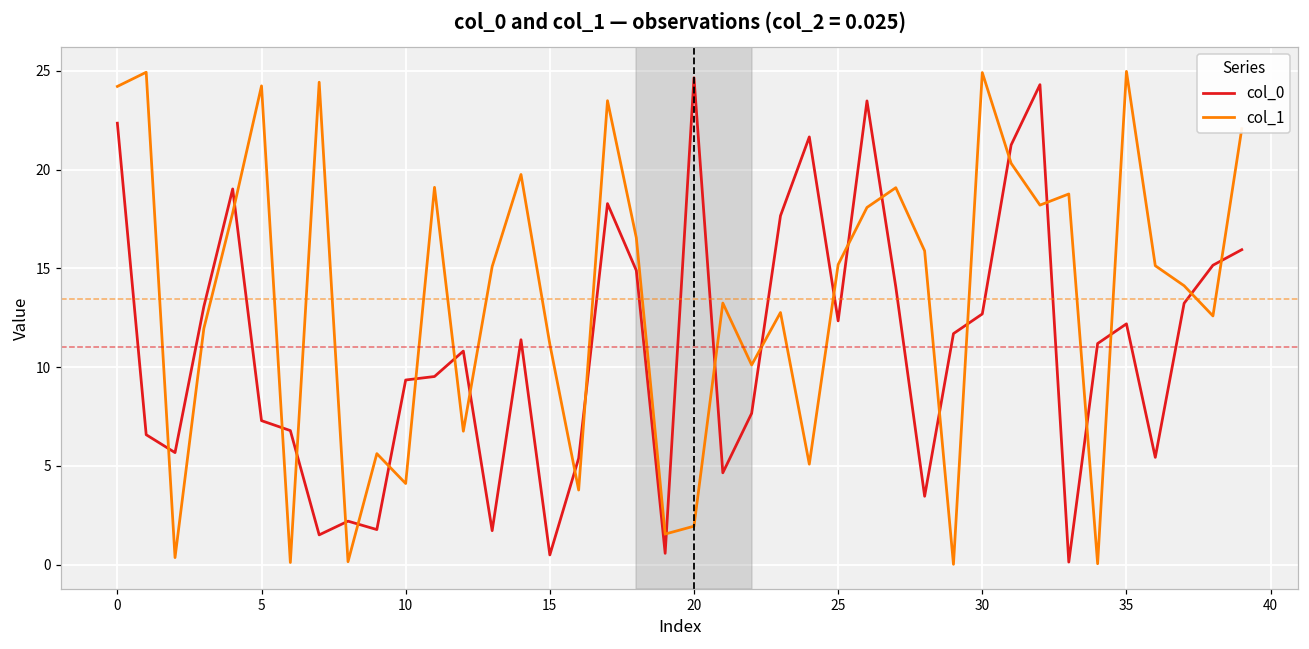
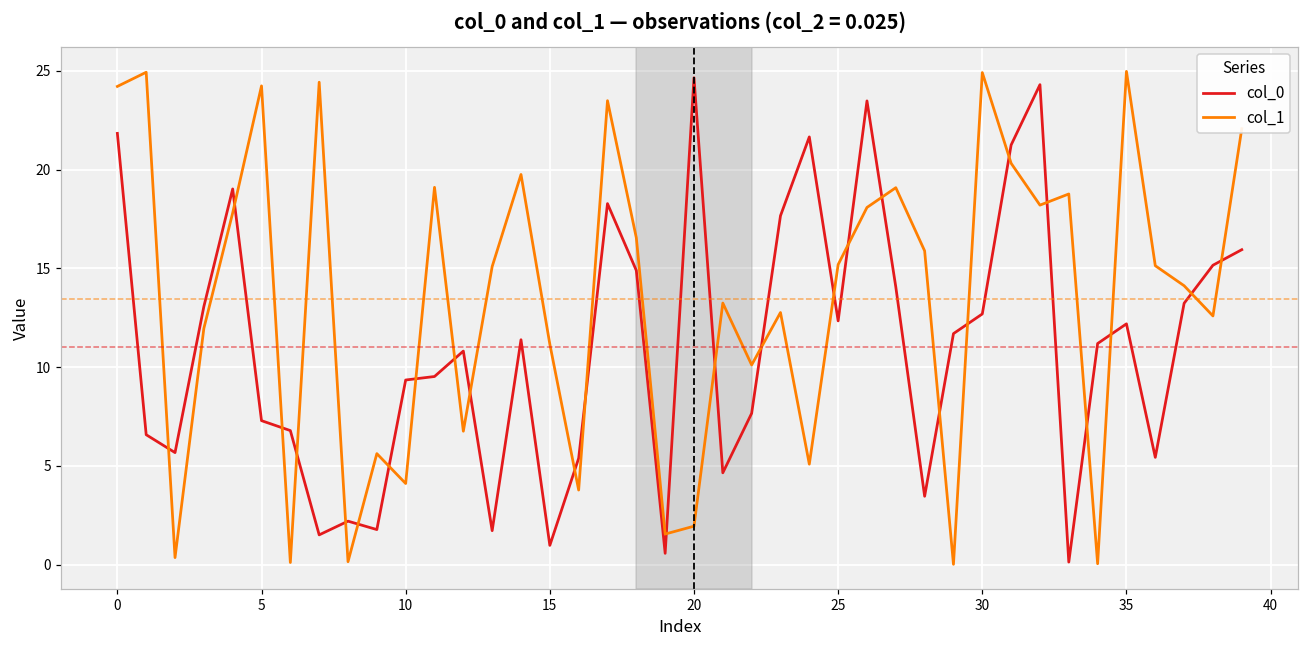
  {
    "col_0": {
-     "0": 22.4,
+     "0": 21.8,
      "5": 7.3,
      "10": 9.3,
-     "15": 0.5,
+     "15": 1.0,
      "20": 24.7,
      "25": 12.3,
      "30": 12.7,
      "35": 12.2
    },
    "col_1": {
      "0": 24.2,
      "5": 24.2,
      "10": 4.1,
      "15": 11.2,
      "20": 1.9,
      "25": 15.2,
      "30": 24.9,
      "35": 25.0
    }
  }
